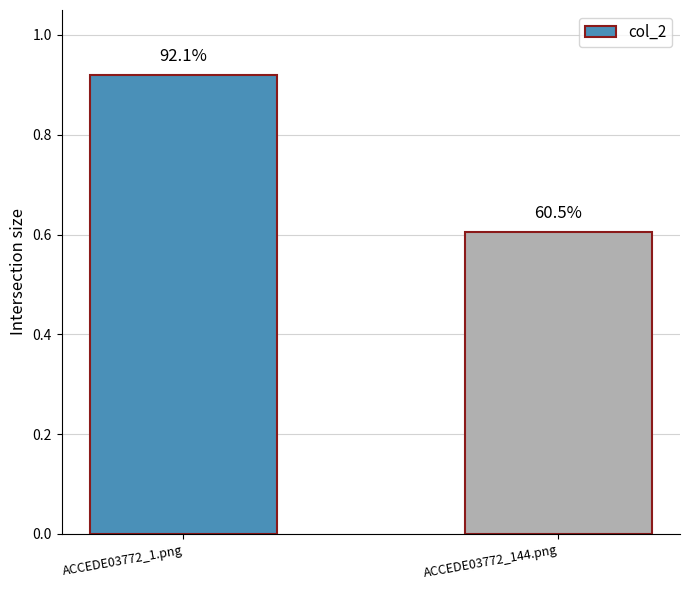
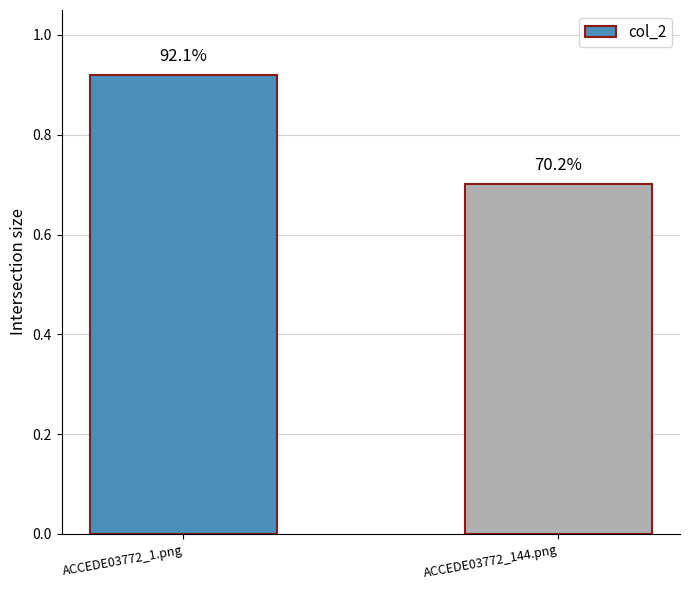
  {
    "ACCEDE03772_1.png": "92.1%",
-   "ACCEDE03772_144.png": "60.5%"
+   "ACCEDE03772_144.png": "70.2%"
  }
